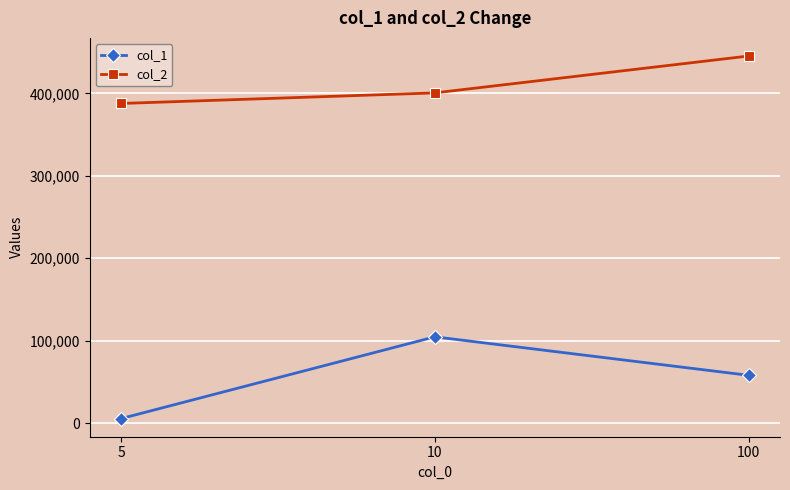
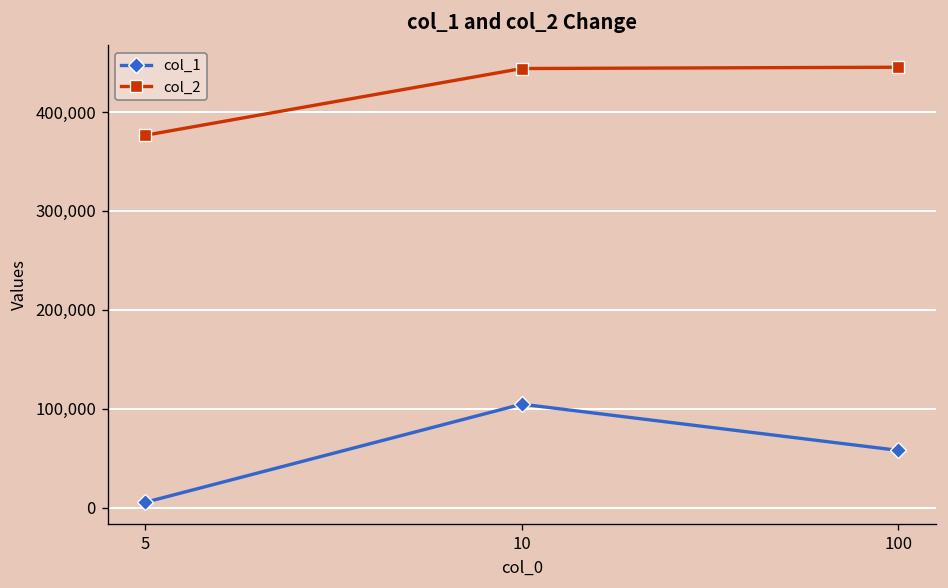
  {
    "col_1": {
      "5": "10,000",
      "10": "100,000",
      "100": "60,000"
    },
    "col_2": {
-     "5": "390,000",
-     "10": "400,000",
+     "5": "380,000",
+     "10": "440,000",
      "100": "450,000"
    }
  }
